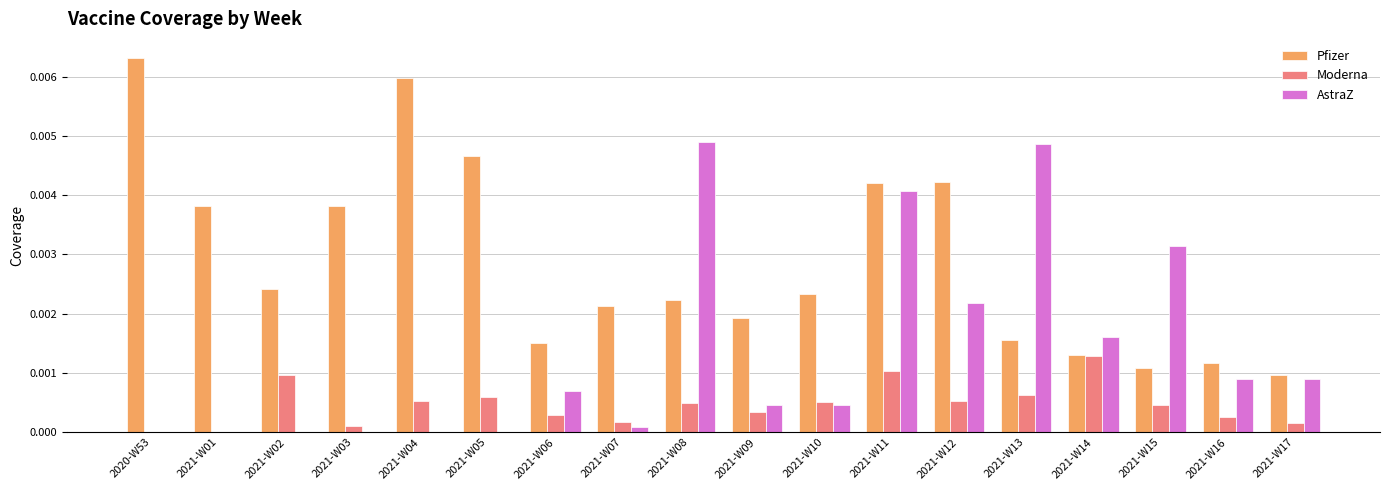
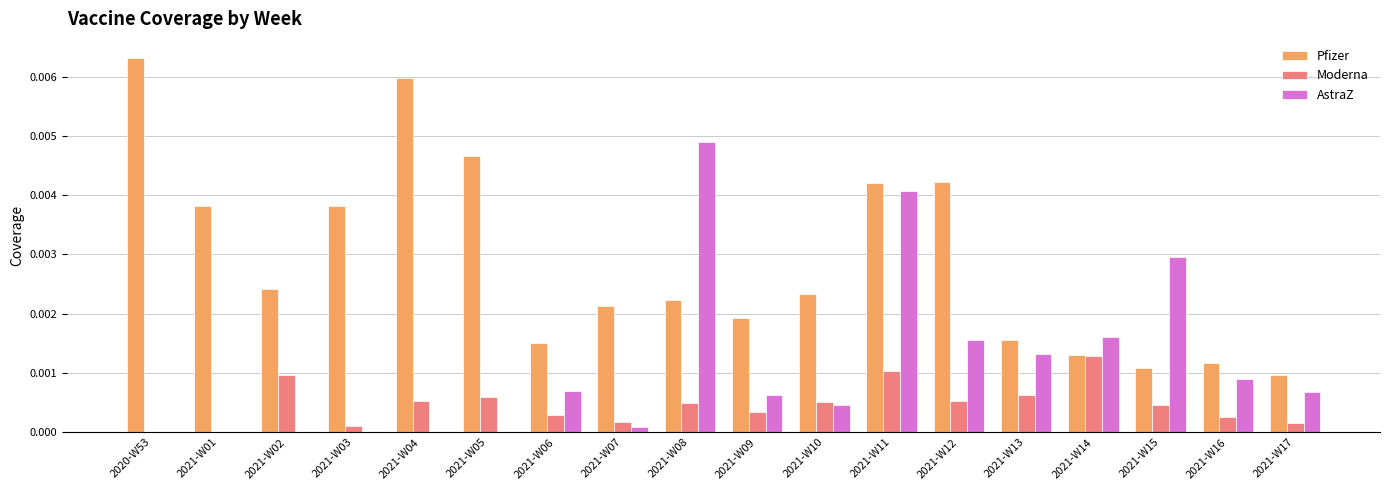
  {
    "AstraZ": {
      "2020-W53": 0.0000,
      "2021-W01": 0.0000,
      "2021-W02": 0.0000,
      "2021-W03": 0.0000,
      "2021-W04": 0.0000,
      "2021-W05": 0.0000,
      "2021-W06": 0.0007,
      "2021-W07": 0.0001,
      "2021-W08": 0.0049,
-     "2021-W09": 0.0005,
+     "2021-W09": 0.0006,
      "2021-W10": 0.0005,
      "2021-W11": 0.0041,
-     "2021-W12": 0.0022,
-     "2021-W13": 0.0049,
+     "2021-W12": 0.0016,
+     "2021-W13": 0.0013,
      "2021-W14": 0.0016,
-     "2021-W15": 0.0031,
+     "2021-W15": 0.0030,
      "2021-W16": 0.0009,
-     "2021-W17": 0.0009
+     "2021-W17": 0.0007
    }
  }
